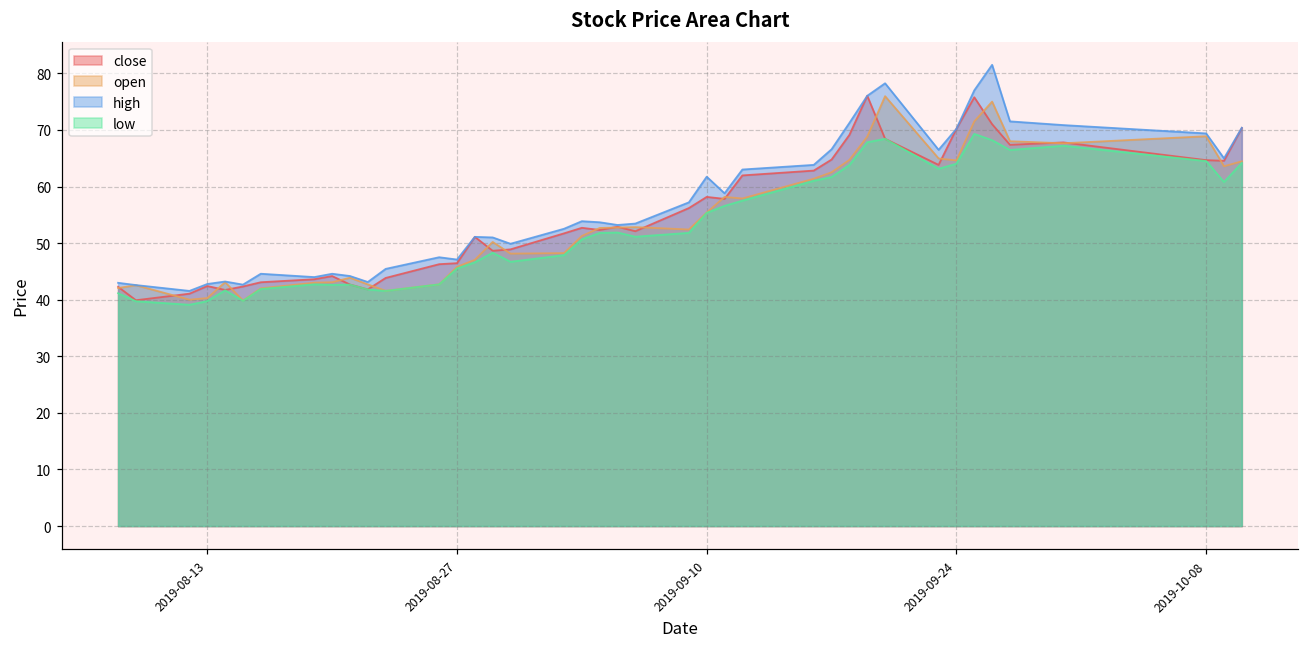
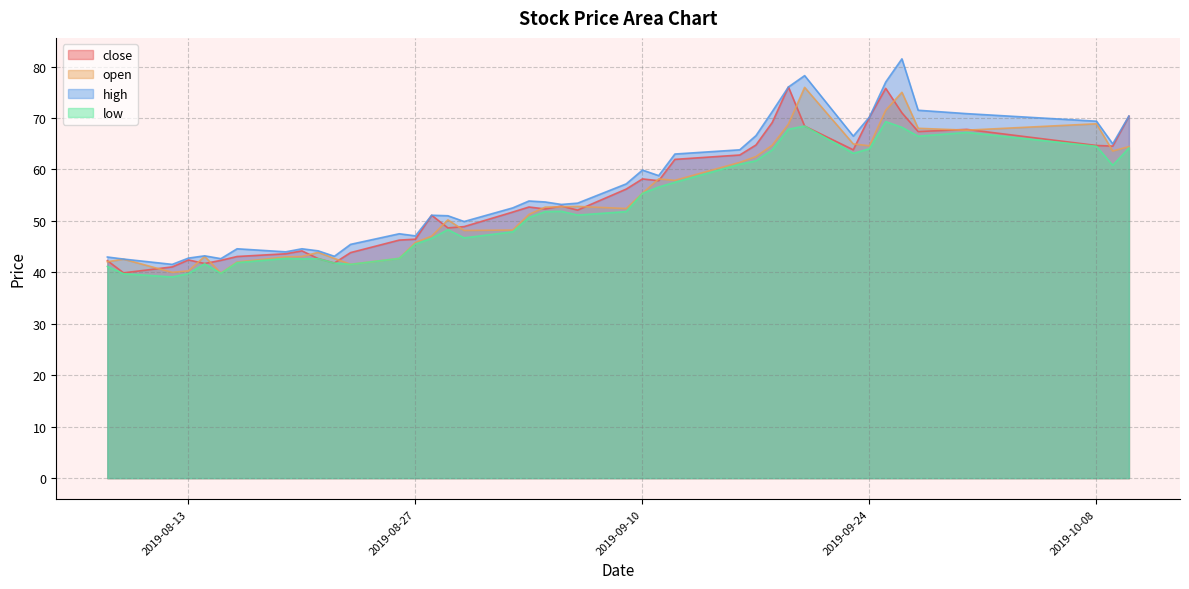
  {
    "high": {
      "2019-08-27": 47,
-     "2019-09-10": 62,
+     "2019-09-10": 60,
      "2019-10-08": 69
    },
    "low": {
      "2019-08-13": 40,
      "2019-09-24": 64
    }
  }
